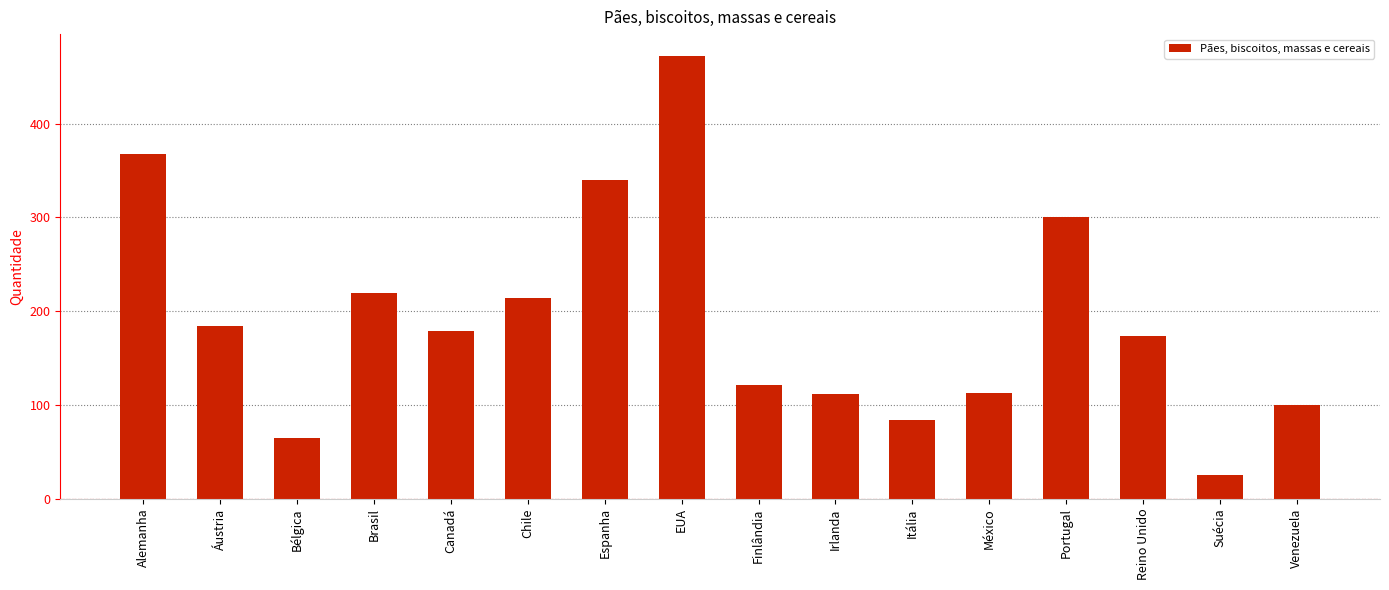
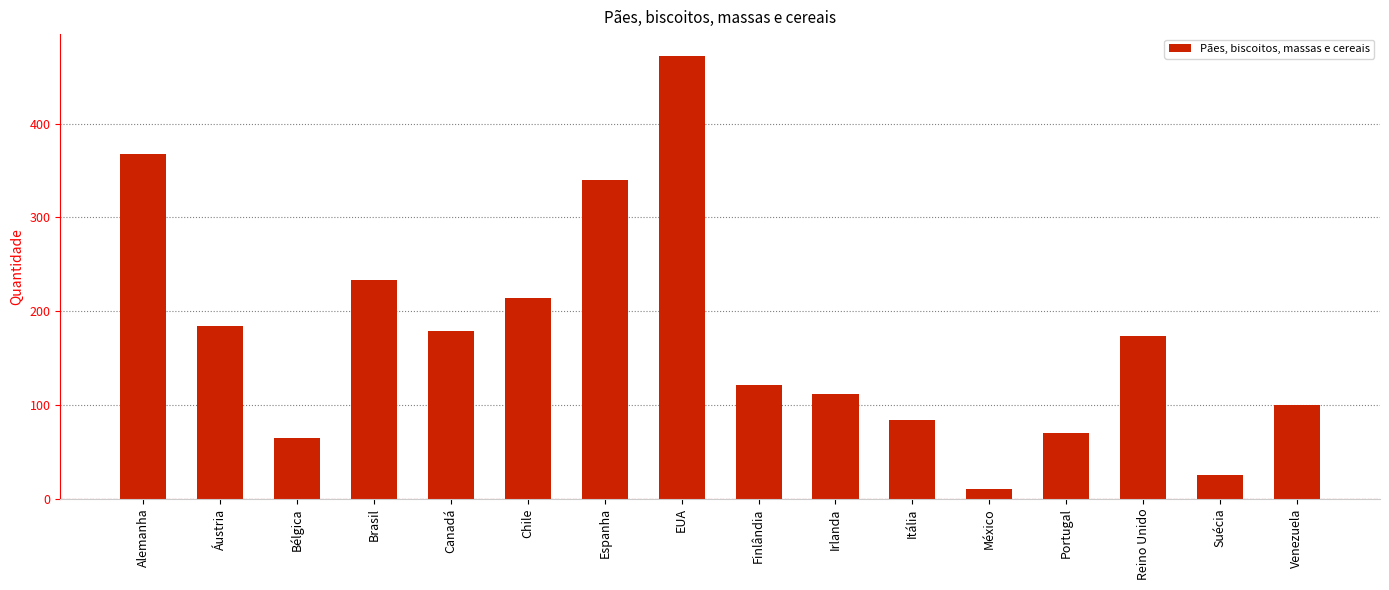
  {
    "Alemanha": 370,
    "Áustria": 180,
    "Bélgica": 70,
-   "Brasil": 220,
+   "Brasil": 230,
    "Canadá": 180,
    "Chile": 210,
    "Espanha": 340,
    "EUA": 470,
    "Finlândia": 120,
    "Irlanda": 110,
    "Itália": 80,
-   "México": 110,
-   "Portugal": 300,
+   "México": 10,
+   "Portugal": 70,
    "Reino Unido": 170,
    "Suécia": 30,
    "Venezuela": 100
  }
